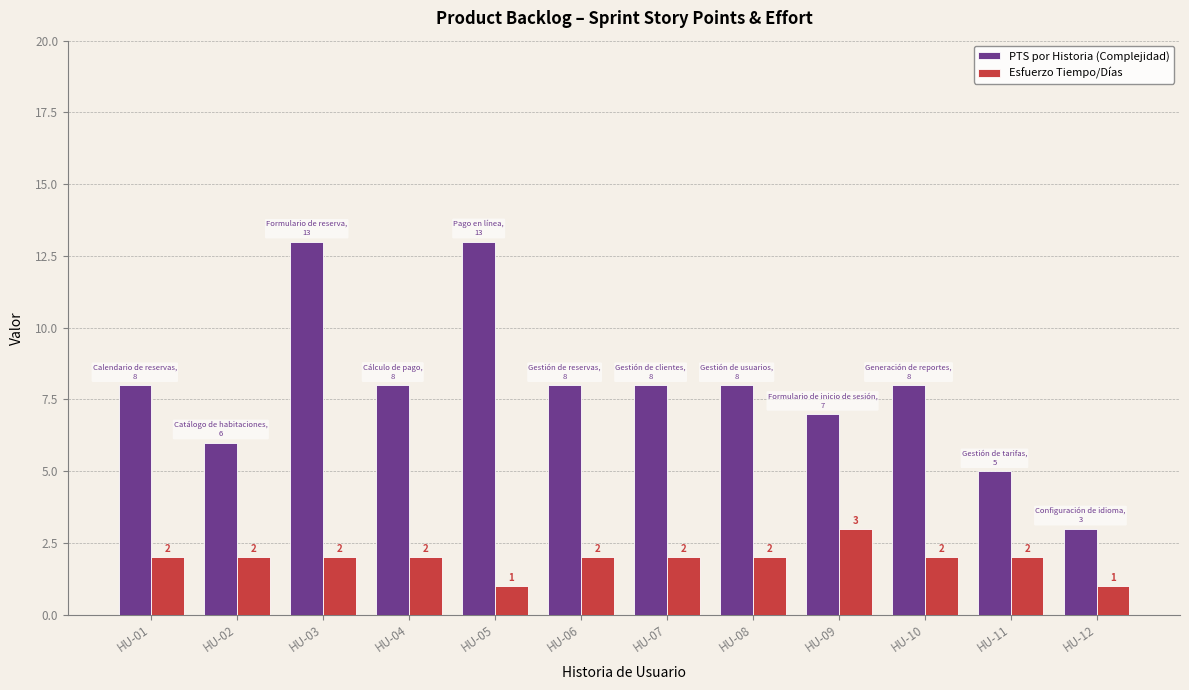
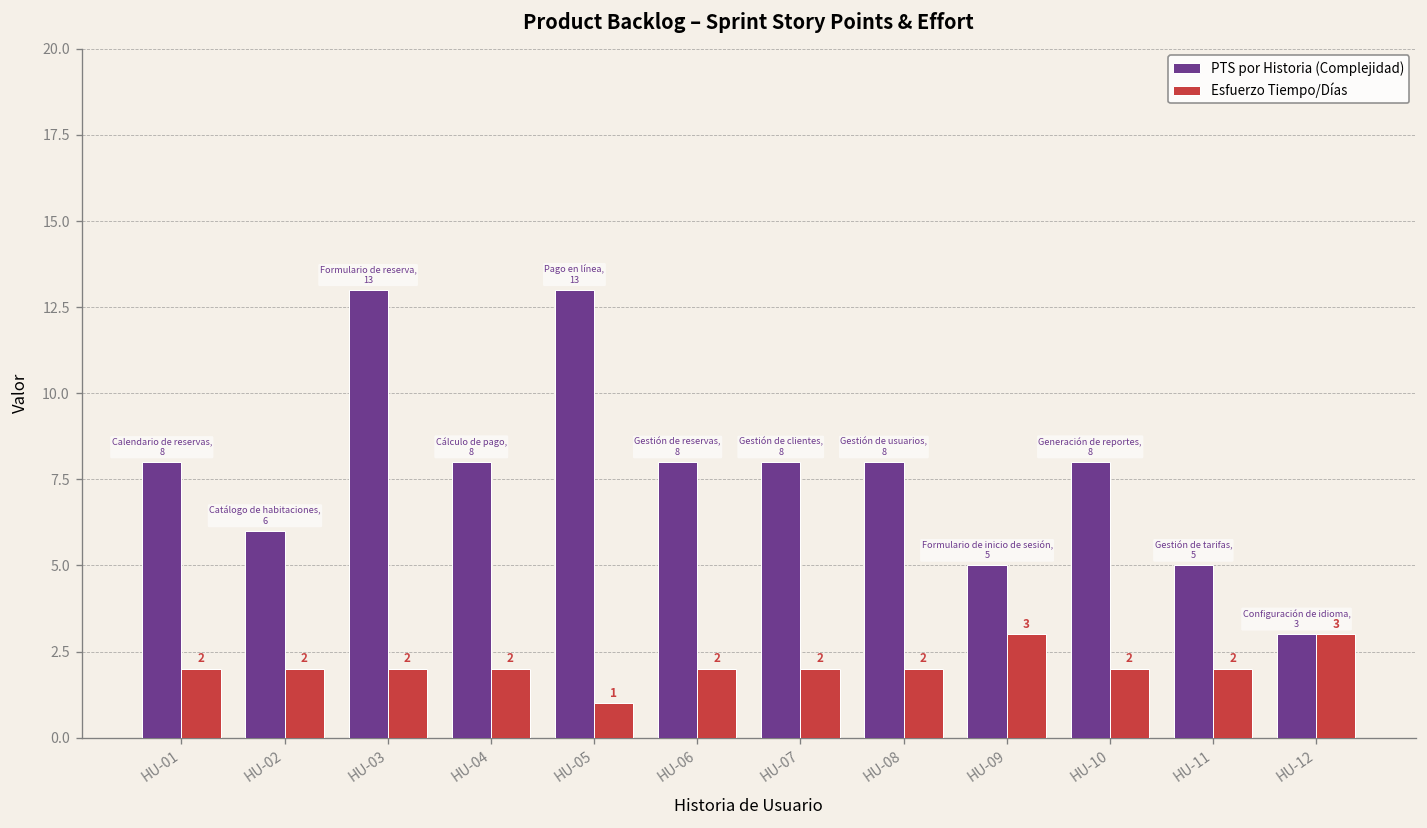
  {
    "PTS por Historia (Complejidad)": {
-     "HU-09": 7
+     "HU-09": 5
    },
    "Esfuerzo Tiempo/Días": {
-     "HU-12": 1
+     "HU-12": 3
    }
  }
